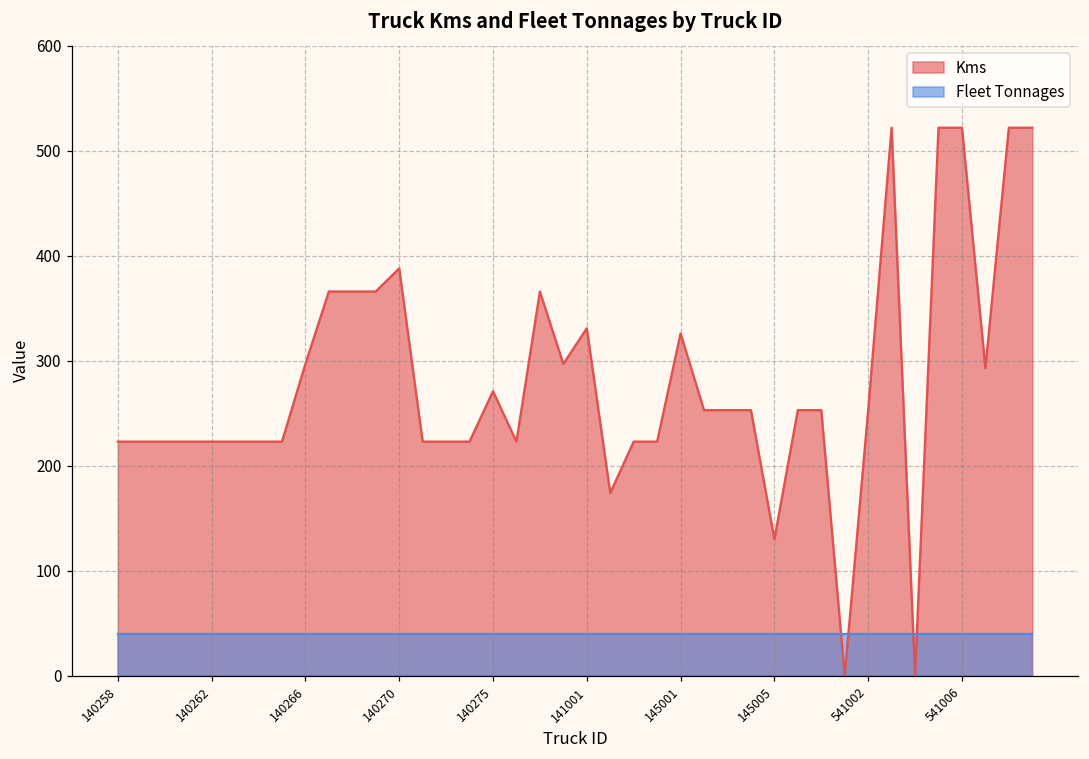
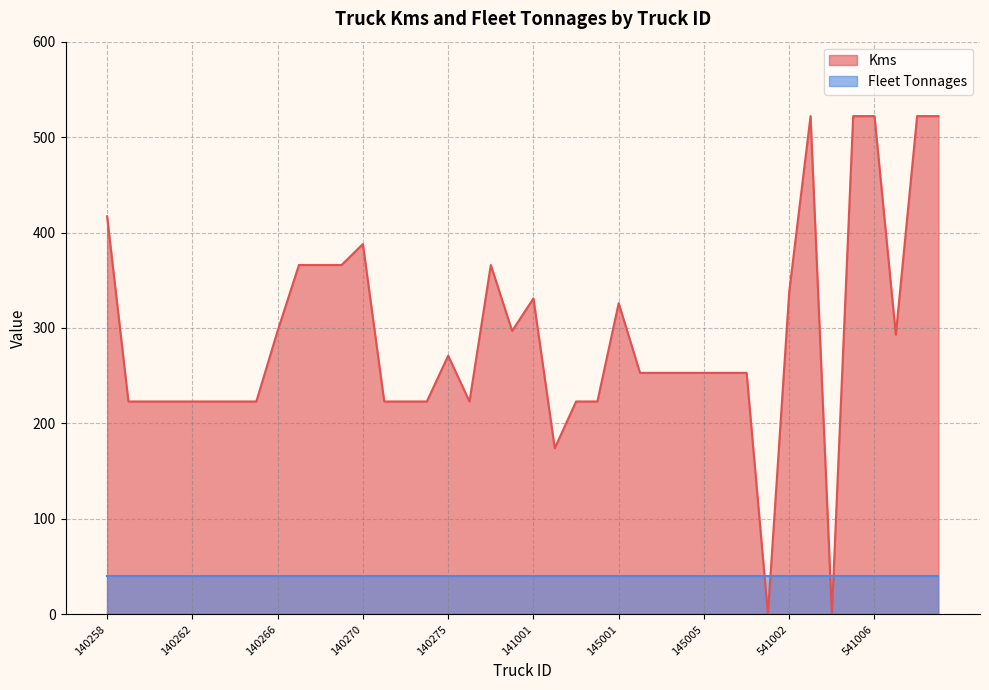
  {
    "Kms": {
-     "140258": 220,
+     "140258": 420,
      "140262": 220,
      "140266": 300,
      "140270": 390,
      "140275": 270,
      "141001": 330,
      "145001": 330,
-     "145005": 130,
-     "541002": 250,
+     "145005": 250,
+     "541002": 340,
      "541006": 520
    },
    "Fleet Tonnages": {
      "140258": 40,
      "140262": 40,
      "140266": 40,
      "140270": 40,
      "140275": 40,
      "141001": 40,
      "145001": 40,
      "145005": 40,
      "541002": 40,
      "541006": 40
    }
  }
